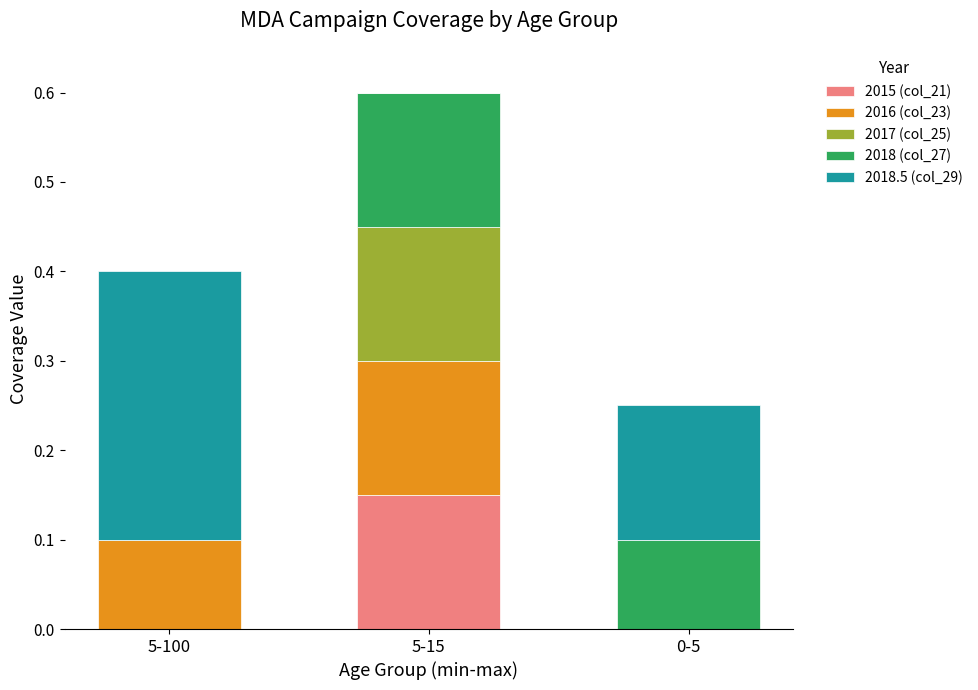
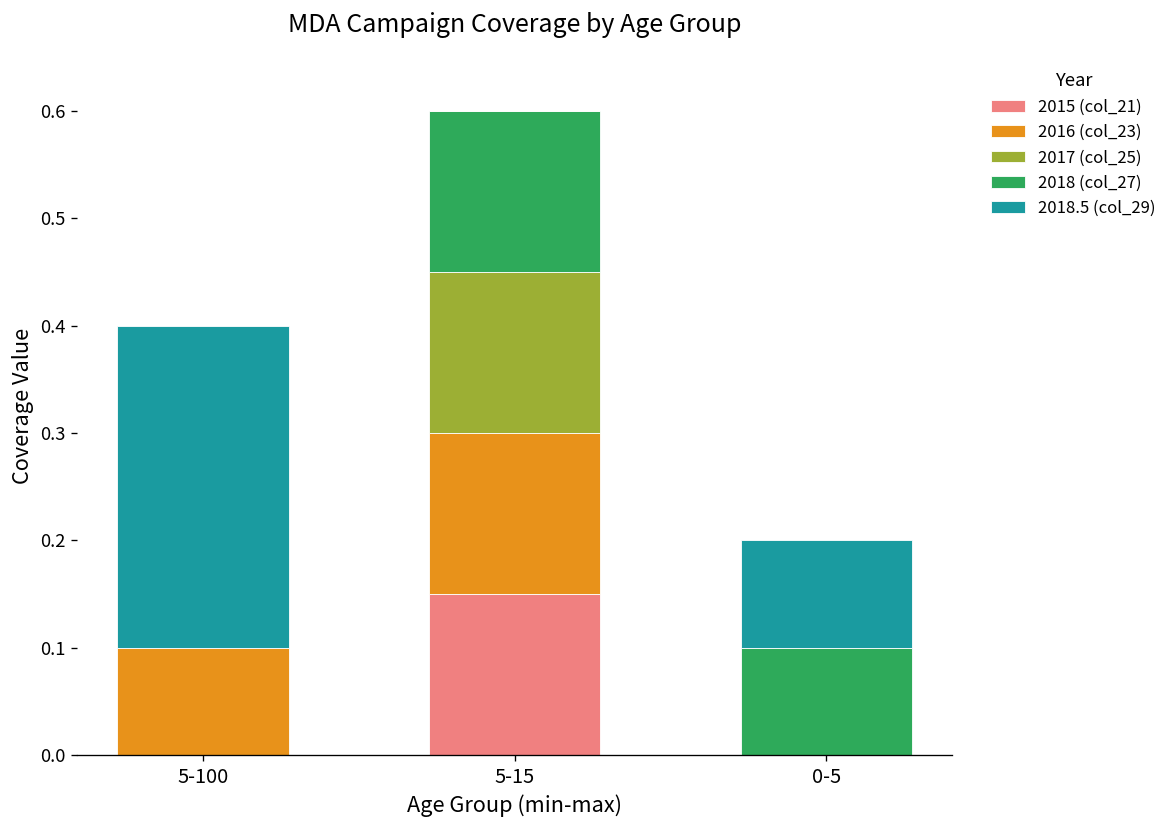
  {
    "2015 (col_21)": {
      "5-100": 0.00,
      "5-15": 0.15,
      "0-5": 0.00
    },
    "2017 (col_25)": {
      "5-100": 0.00,
      "5-15": 0.15,
      "0-5": 0.00
    },
    "2018 (col_27)": {
      "5-100": 0.00,
      "5-15": 0.15,
      "0-5": 0.10
    },
    "2018.5 (col_29)": {
      "5-100": 0.30,
      "5-15": 0.00,
-     "0-5": 0.15
+     "0-5": 0.10
    }
  }
